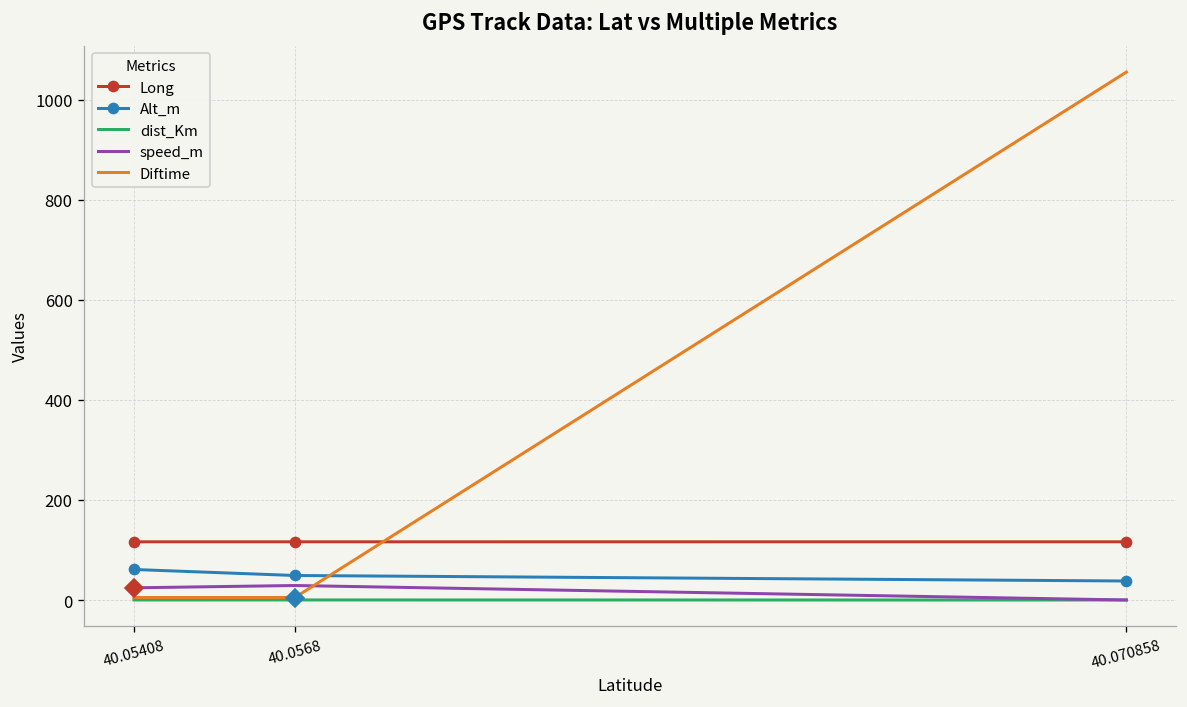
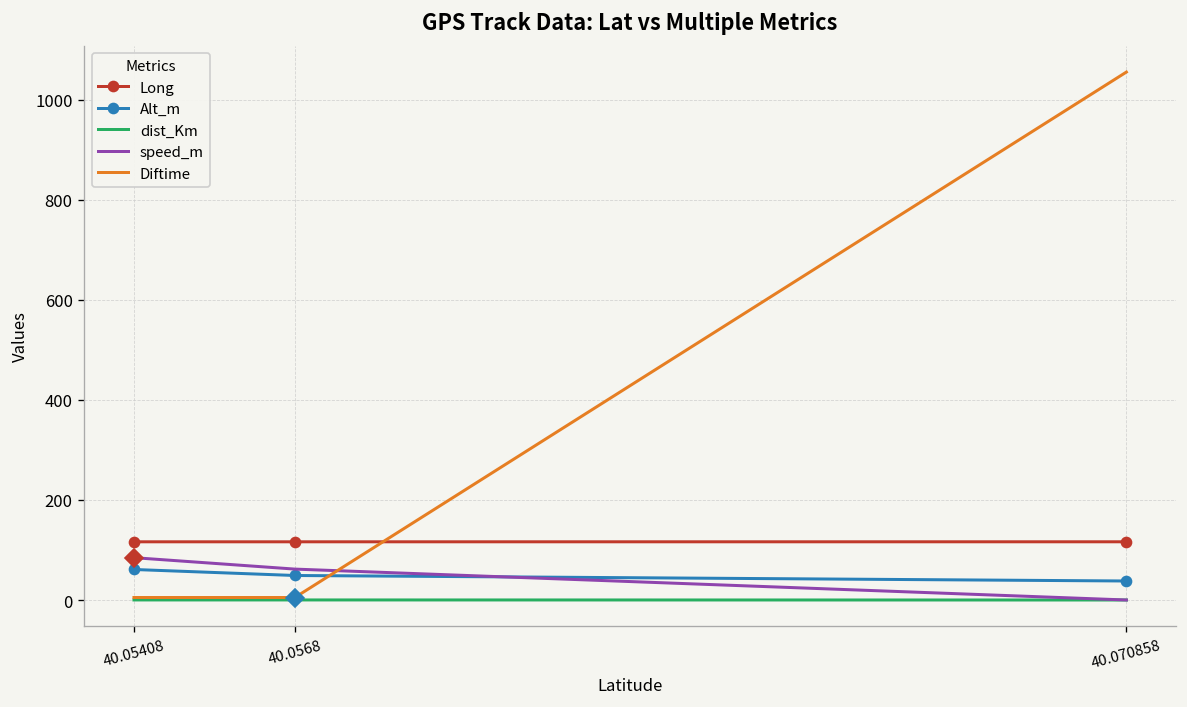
  {
    "speed_m": {
-     "40.05408": 20,
-     "40.0568": 30
+     "40.05408": 80,
+     "40.0568": 60
    },
    "Diftime": {
      "40.070858": 1060
    }
  }
